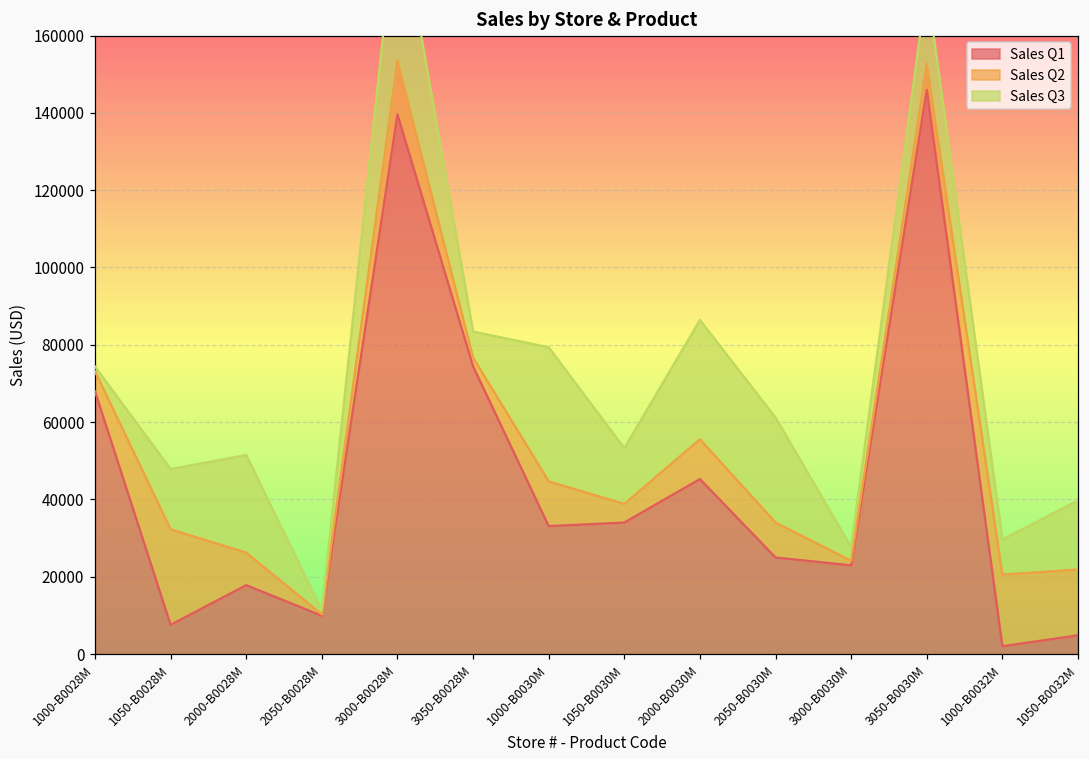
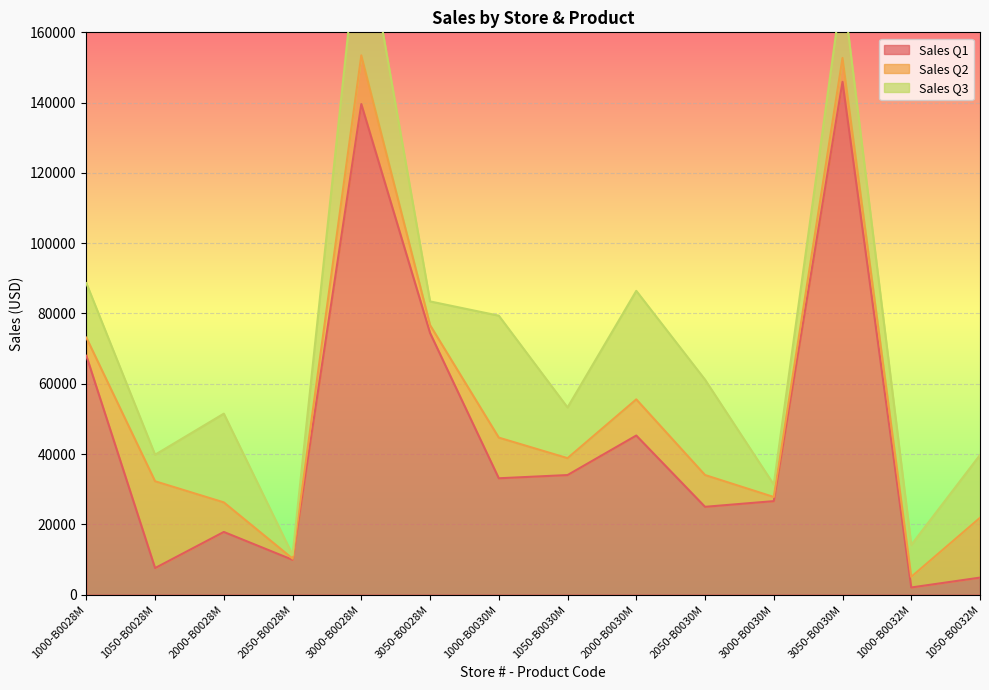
  {
    "Sales Q1": {
      "1000-B0028M": 68000,
      "1050-B0028M": 8000,
      "2000-B0028M": 18000,
      "3000-B0028M": 140000,
      "3050-B0028M": 74000,
      "1000-B0030M": 33000,
      "1050-B0030M": 34000,
      "2000-B0030M": 45000,
      "2050-B0030M": 25000,
-     "3000-B0030M": 23000,
+     "3000-B0030M": 27000,
      "3050-B0030M": 146000,
      "1000-B0032M": 2000,
      "1050-B0032M": 5000
    },
    "Sales Q2": {
      "1000-B0028M": 5000,
      "1050-B0028M": 25000,
      "2000-B0028M": 8000,
      "3000-B0028M": 14000,
      "3050-B0028M": 2000,
      "1000-B0030M": 12000,
      "1050-B0030M": 5000,
      "2000-B0030M": 10000,
      "2050-B0030M": 9000,
      "3000-B0030M": 1000,
      "3050-B0030M": 7000,
-     "1000-B0032M": 19000,
+     "1000-B0032M": 3000,
      "1050-B0032M": 17000
    },
    "Sales Q3": {
-     "1000-B0028M": 1000,
-     "1050-B0028M": 16000,
+     "1000-B0028M": 15000,
+     "1050-B0028M": 8000,
      "2000-B0028M": 25000,
      "2050-B0028M": 1000,
      "3050-B0028M": 7000,
      "1000-B0030M": 35000,
      "1050-B0030M": 14000,
      "2000-B0030M": 31000,
      "2050-B0030M": 27000,
      "3000-B0030M": 4000,
      "1000-B0032M": 9000,
      "1050-B0032M": 18000
    }
  }
